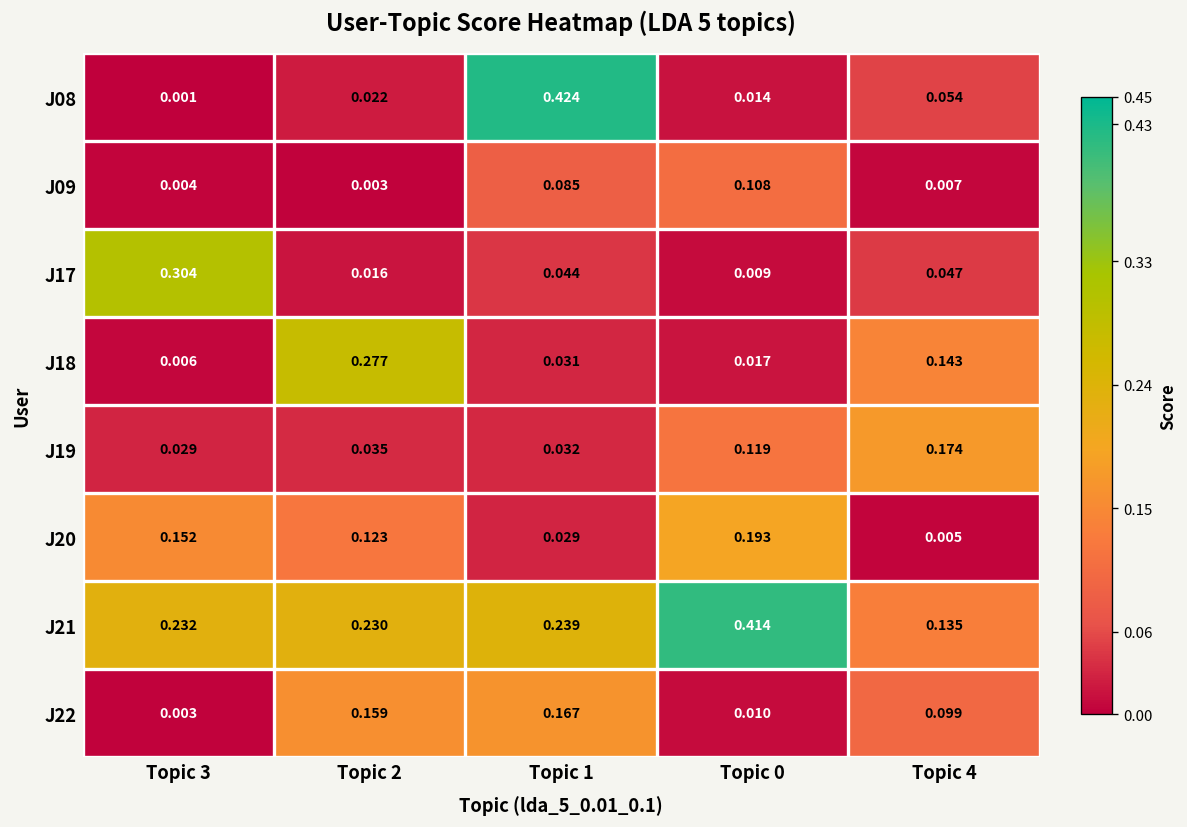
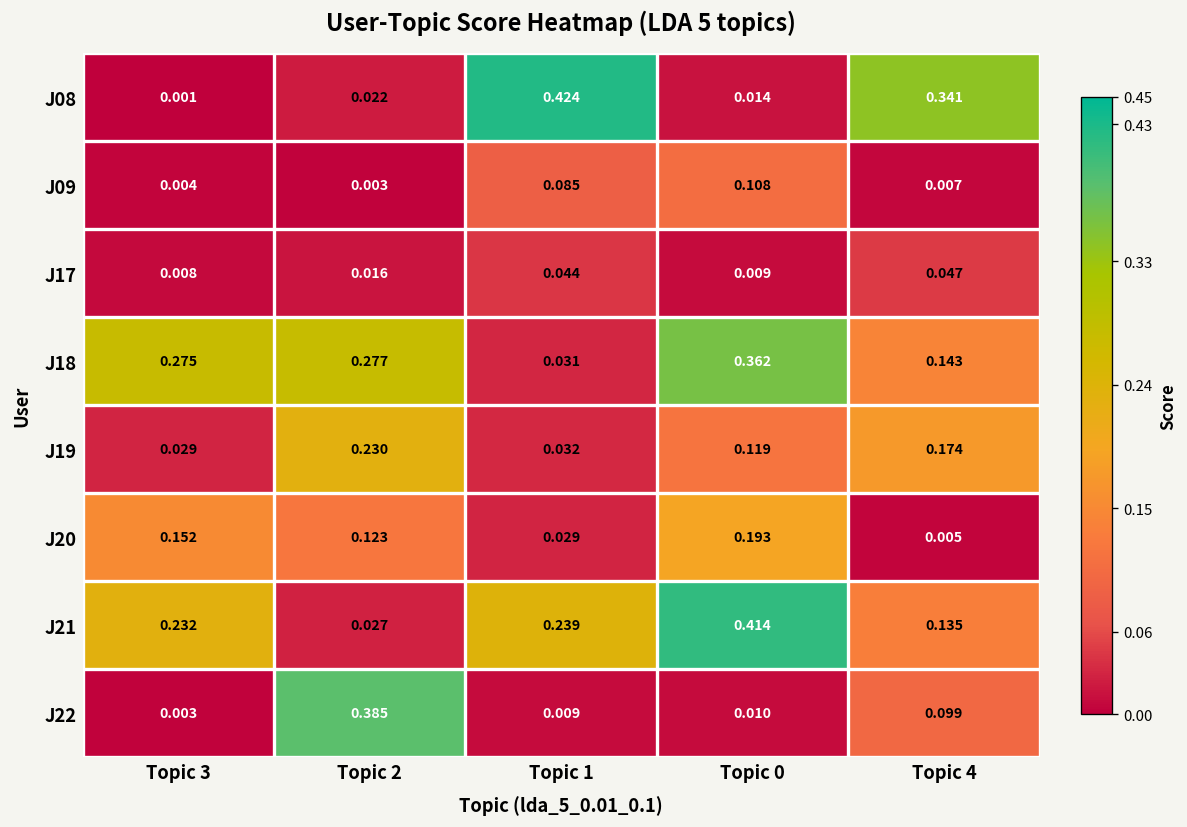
  {
    "J08": {
      "Topic 3": 0.001,
      "Topic 2": 0.022,
      "Topic 1": 0.424,
      "Topic 0": 0.014,
-     "Topic 4": 0.054
+     "Topic 4": 0.341
    },
    "J09": {
      "Topic 3": 0.004,
      "Topic 2": 0.003,
      "Topic 1": 0.085,
      "Topic 0": 0.108,
      "Topic 4": 0.007
    },
    "J17": {
-     "Topic 3": 0.304,
+     "Topic 3": 0.008,
      "Topic 2": 0.016,
      "Topic 1": 0.044,
      "Topic 0": 0.009,
      "Topic 4": 0.047
    },
    "J18": {
-     "Topic 3": 0.006,
+     "Topic 3": 0.275,
      "Topic 2": 0.277,
      "Topic 1": 0.031,
-     "Topic 0": 0.017,
+     "Topic 0": 0.362,
      "Topic 4": 0.143
    },
    "J19": {
      "Topic 3": 0.029,
-     "Topic 2": 0.035,
+     "Topic 2": 0.230,
      "Topic 1": 0.032,
      "Topic 0": 0.119,
      "Topic 4": 0.174
    },
    "J20": {
      "Topic 3": 0.152,
      "Topic 2": 0.123,
      "Topic 1": 0.029,
      "Topic 0": 0.193,
      "Topic 4": 0.005
    },
    "J21": {
      "Topic 3": 0.232,
-     "Topic 2": 0.230,
+     "Topic 2": 0.027,
      "Topic 1": 0.239,
      "Topic 0": 0.414,
      "Topic 4": 0.135
    },
    "J22": {
      "Topic 3": 0.003,
-     "Topic 2": 0.159,
-     "Topic 1": 0.167,
+     "Topic 2": 0.385,
+     "Topic 1": 0.009,
      "Topic 0": 0.010,
      "Topic 4": 0.099
    }
  }
